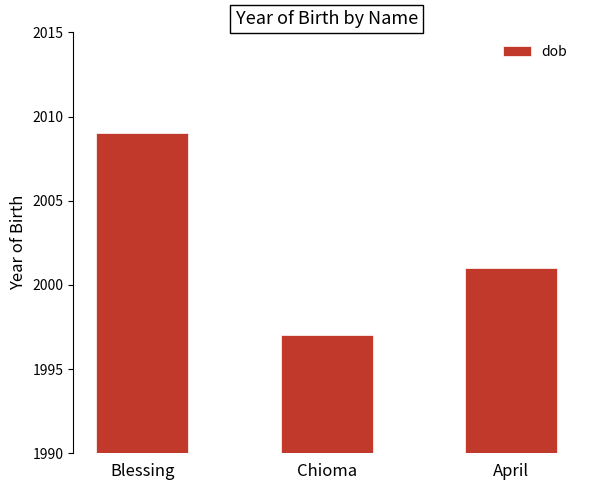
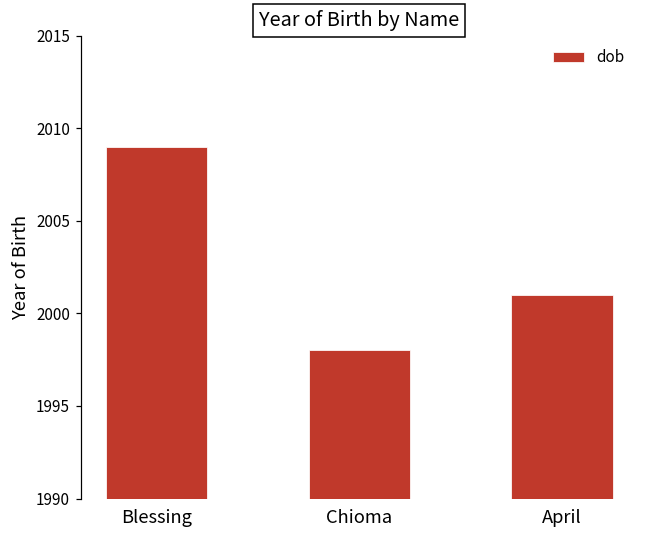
  {
    "Blessing": 2009,
-   "Chioma": 1997,
+   "Chioma": 1998,
    "April": 2001
  }
